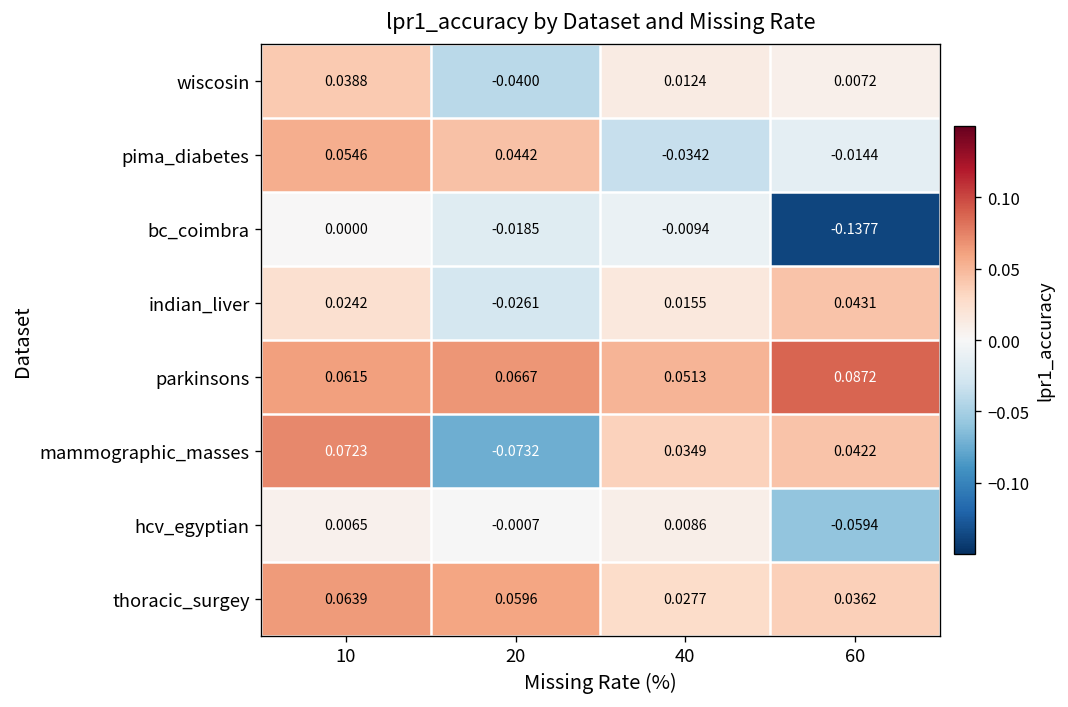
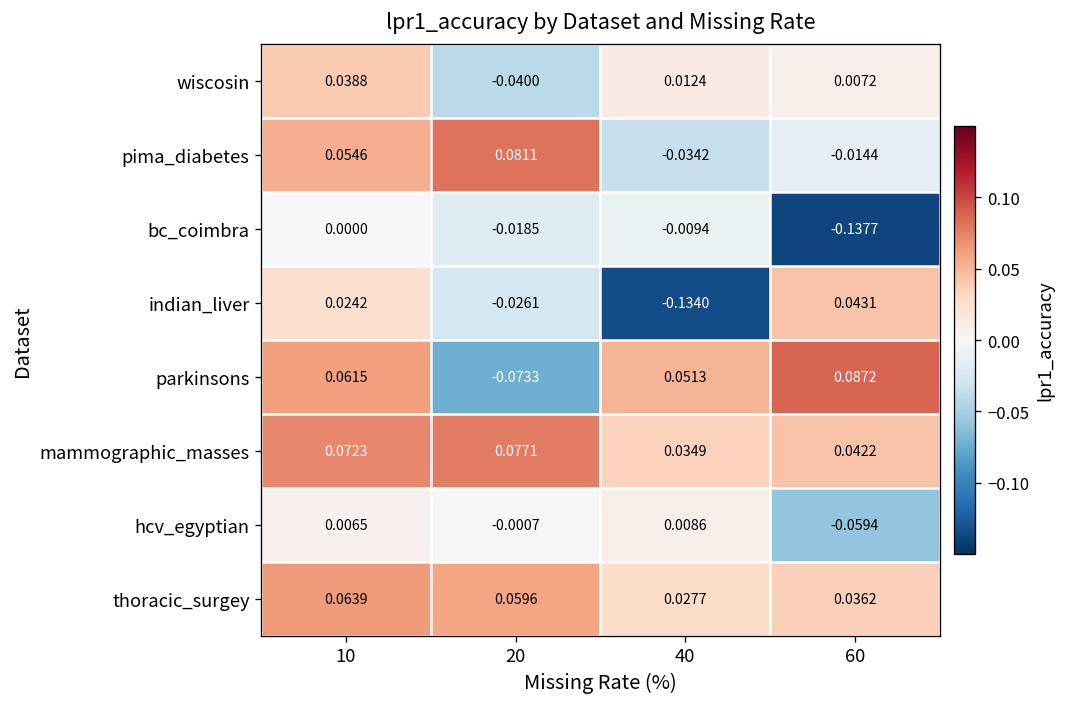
  {
    "wiscosin": {
      "10": 0.0388,
      "20": -0.0400,
      "40": 0.0124,
      "60": 0.0072
    },
    "pima_diabetes": {
      "10": 0.0546,
-     "20": 0.0442,
+     "20": 0.0811,
      "40": -0.0342,
      "60": -0.0144
    },
    "bc_coimbra": {
      "10": 0.0000,
      "20": -0.0185,
      "40": -0.0094,
      "60": -0.1377
    },
    "indian_liver": {
      "10": 0.0242,
      "20": -0.0261,
-     "40": 0.0155,
+     "40": -0.1340,
      "60": 0.0431
    },
    "parkinsons": {
      "10": 0.0615,
-     "20": 0.0667,
+     "20": -0.0733,
      "40": 0.0513,
      "60": 0.0872
    },
    "mammographic_masses": {
      "10": 0.0723,
-     "20": -0.0732,
+     "20": 0.0771,
      "40": 0.0349,
      "60": 0.0422
    },
    "hcv_egyptian": {
      "10": 0.0065,
      "20": -0.0007,
      "40": 0.0086,
      "60": -0.0594
    },
    "thoracic_surgey": {
      "10": 0.0639,
      "20": 0.0596,
      "40": 0.0277,
      "60": 0.0362
    }
  }
